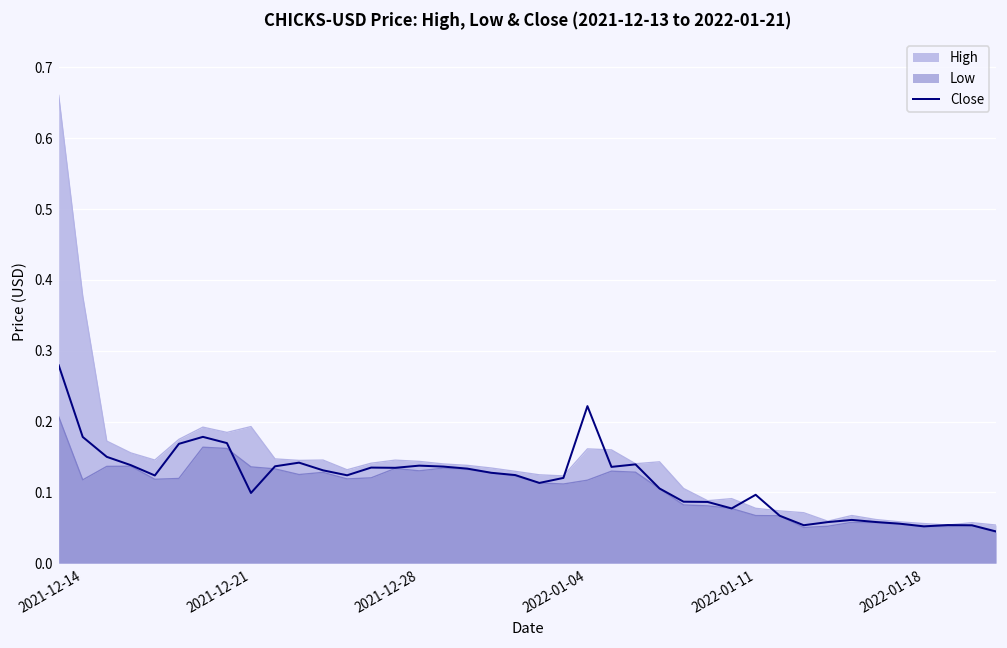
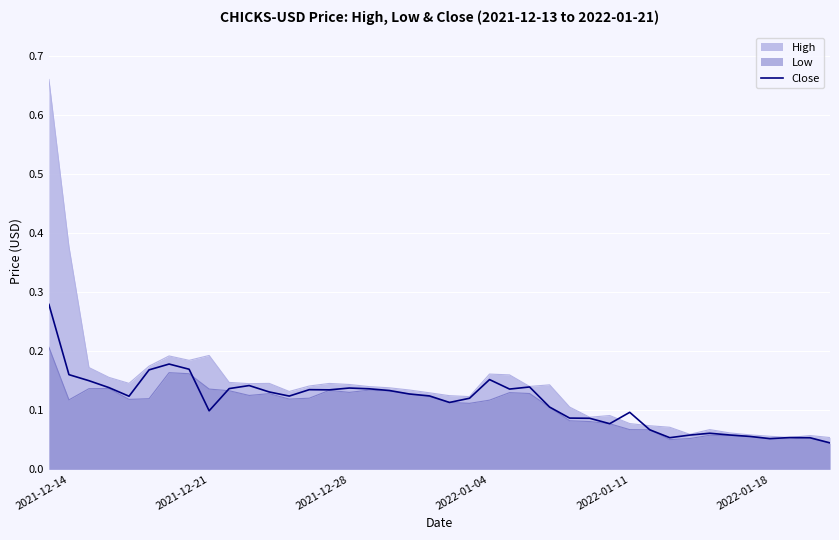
  {
    "Close": {
-     "2021-12-14": 0.18,
+     "2021-12-14": 0.16,
      "2021-12-21": 0.10,
      "2021-12-28": 0.14,
-     "2022-01-04": 0.22,
+     "2022-01-04": 0.15,
      "2022-01-11": 0.10
    }
  }
